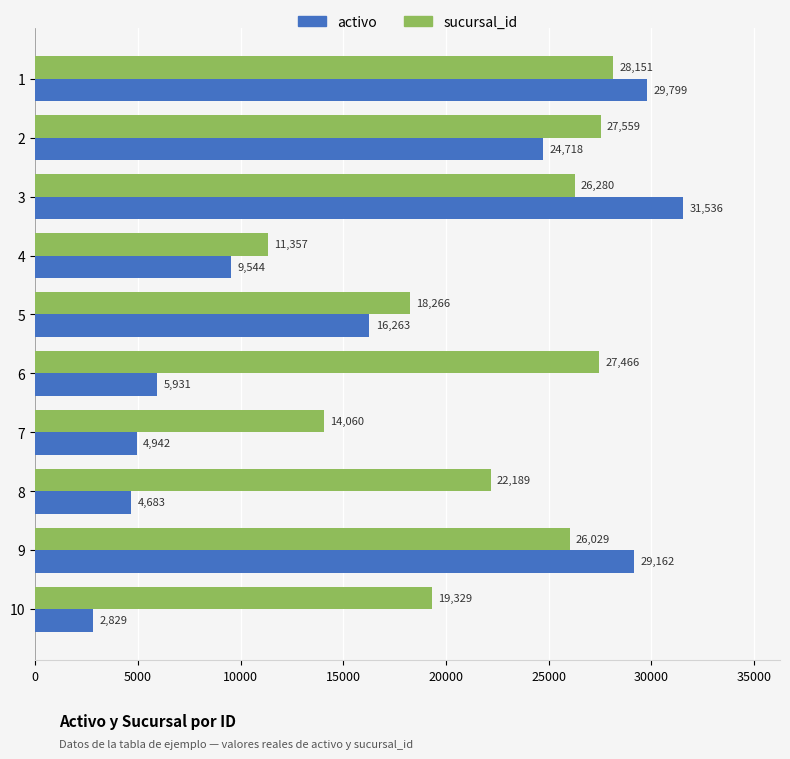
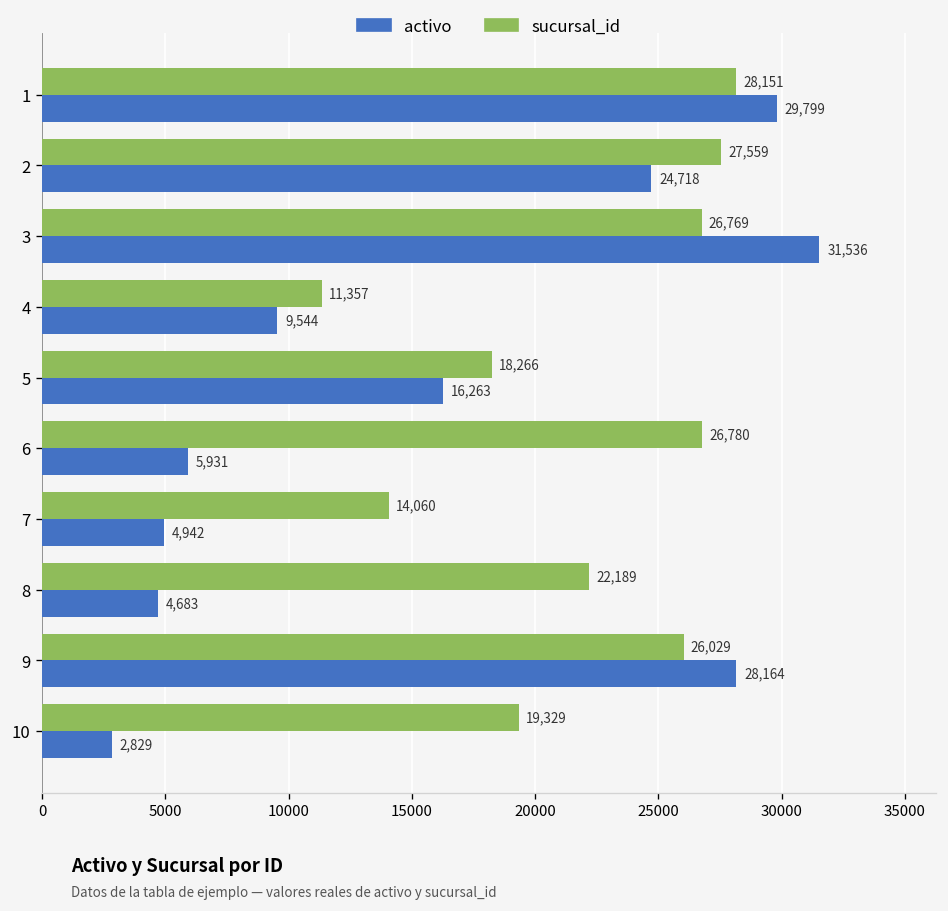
  {
    "activo": {
      "1": "29,799",
      "2": "24,718",
      "3": "31,536",
      "4": "9,544",
      "5": "16,263",
      "6": "5,931",
      "7": "4,942",
      "8": "4,683",
-     "9": "29,162",
+     "9": "28,164",
      "10": "2,829"
    },
    "sucursal_id": {
      "1": "28,151",
      "2": "27,559",
-     "3": "26,280",
+     "3": "26,769",
      "4": "11,357",
      "5": "18,266",
-     "6": "27,466",
+     "6": "26,780",
      "7": "14,060",
      "8": "22,189",
      "9": "26,029",
      "10": "19,329"
    }
  }
